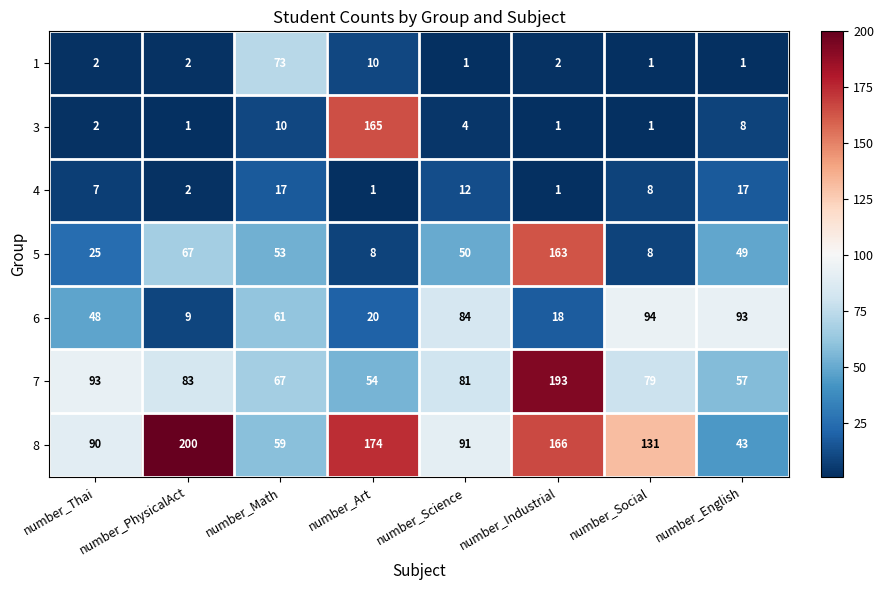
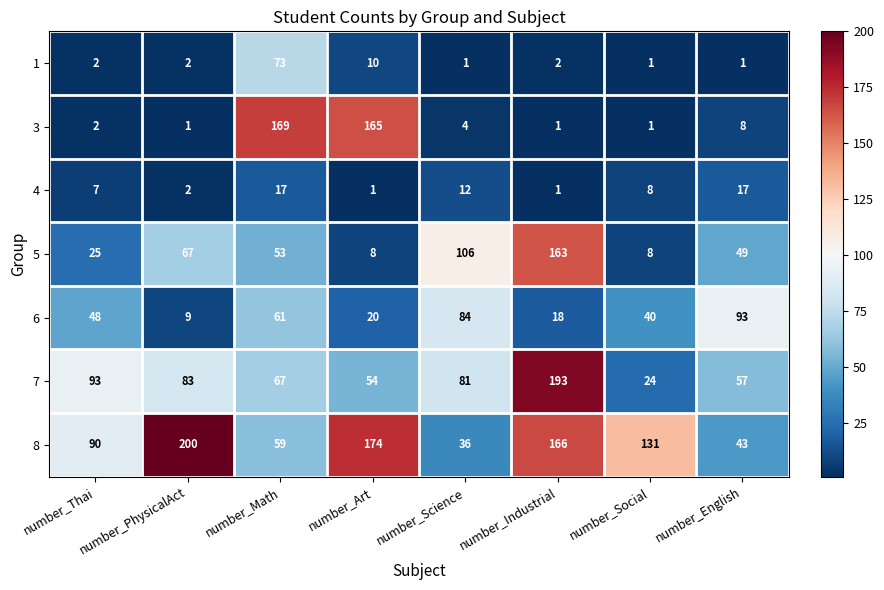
  {
    "1": {
      "number_Thai": 2,
      "number_PhysicalAct": 2,
      "number_Math": 73,
      "number_Art": 10,
      "number_Science": 1,
      "number_Industrial": 2,
      "number_Social": 1,
      "number_English": 1
    },
    "3": {
      "number_Thai": 2,
      "number_PhysicalAct": 1,
-     "number_Math": 10,
+     "number_Math": 169,
      "number_Art": 165,
      "number_Science": 4,
      "number_Industrial": 1,
      "number_Social": 1,
      "number_English": 8
    },
    "4": {
      "number_Thai": 7,
      "number_PhysicalAct": 2,
      "number_Math": 17,
      "number_Art": 1,
      "number_Science": 12,
      "number_Industrial": 1,
      "number_Social": 8,
      "number_English": 17
    },
    "5": {
      "number_Thai": 25,
      "number_PhysicalAct": 67,
      "number_Math": 53,
      "number_Art": 8,
-     "number_Science": 50,
+     "number_Science": 106,
      "number_Industrial": 163,
      "number_Social": 8,
      "number_English": 49
    },
    "6": {
      "number_Thai": 48,
      "number_PhysicalAct": 9,
      "number_Math": 61,
      "number_Art": 20,
      "number_Science": 84,
      "number_Industrial": 18,
-     "number_Social": 94,
+     "number_Social": 40,
      "number_English": 93
    },
    "7": {
      "number_Thai": 93,
      "number_PhysicalAct": 83,
      "number_Math": 67,
      "number_Art": 54,
      "number_Science": 81,
      "number_Industrial": 193,
-     "number_Social": 79,
+     "number_Social": 24,
      "number_English": 57
    },
    "8": {
      "number_Thai": 90,
      "number_PhysicalAct": 200,
      "number_Math": 59,
      "number_Art": 174,
-     "number_Science": 91,
+     "number_Science": 36,
      "number_Industrial": 166,
      "number_Social": 131,
      "number_English": 43
    }
  }
